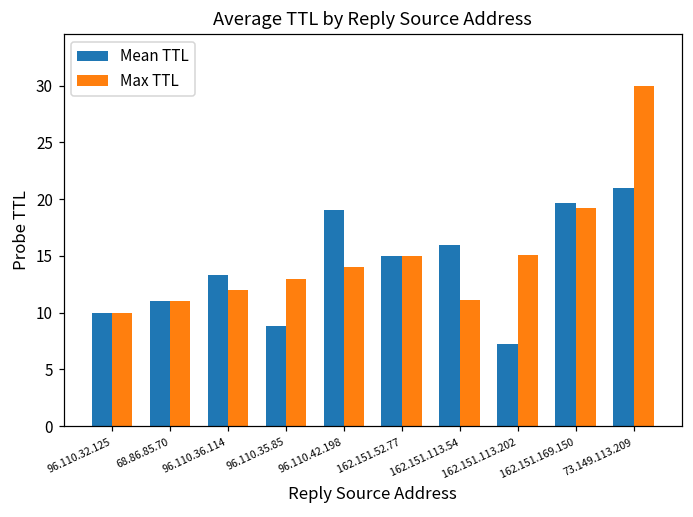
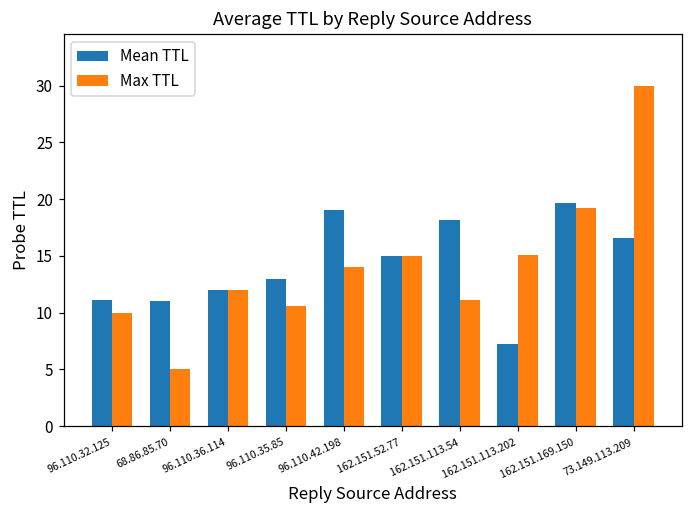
  {
    "Mean TTL": {
-     "96.110.32.125": 10.0,
+     "96.110.32.125": 11.1,
      "68.86.85.70": 11.0,
-     "96.110.36.114": 13.3,
-     "96.110.35.85": 8.8,
+     "96.110.36.114": 12.0,
+     "96.110.35.85": 13.0,
      "96.110.42.198": 19.0,
      "162.151.52.77": 15.0,
-     "162.151.113.54": 16.0,
+     "162.151.113.54": 18.2,
      "162.151.113.202": 7.2,
      "162.151.169.150": 19.7,
-     "73.149.113.209": 21.0
+     "73.149.113.209": 16.6
    },
    "Max TTL": {
      "96.110.32.125": 10.0,
-     "68.86.85.70": 11,
+     "68.86.85.70": 5,
      "96.110.36.114": 12.0,
-     "96.110.35.85": 13.0,
+     "96.110.35.85": 10.6,
      "96.110.42.198": 14.0,
      "162.151.52.77": 15.0,
      "162.151.113.54": 11.1,
      "162.151.113.202": 15.1,
      "162.151.169.150": 19.2,
      "73.149.113.209": 30.0
    }
  }
